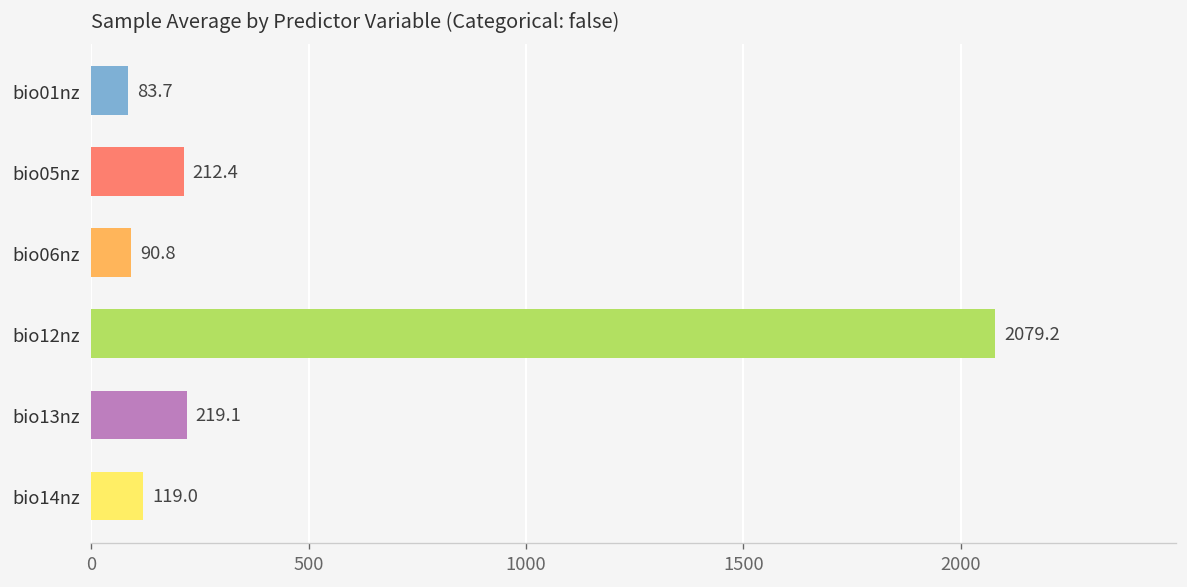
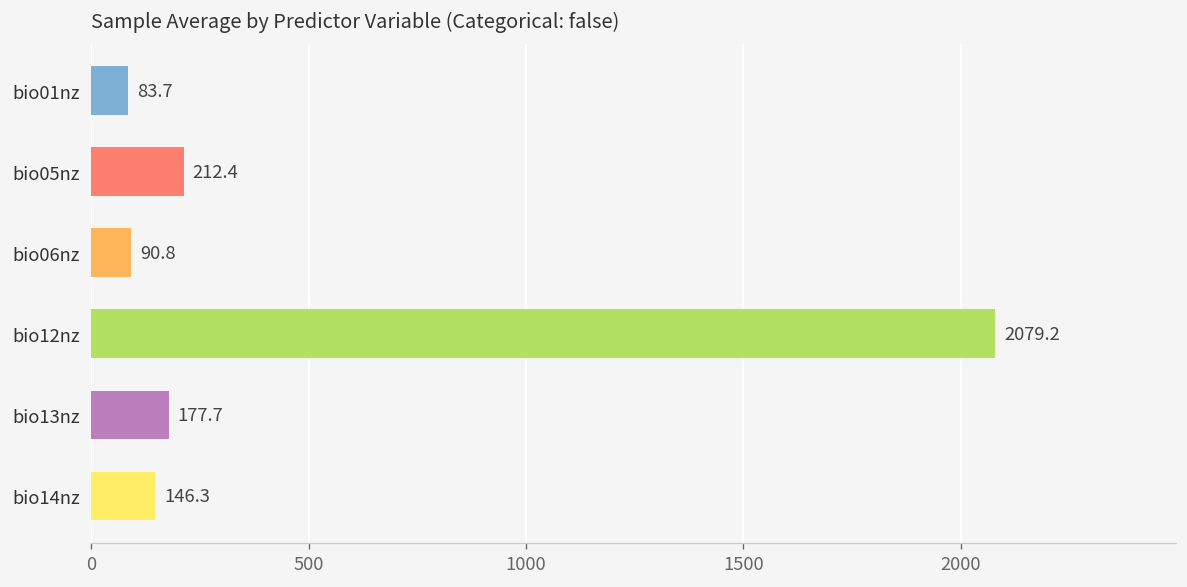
  {
    "bio01nz": 83.7,
    "bio05nz": 212.4,
    "bio06nz": 90.8,
    "bio12nz": 2079.2,
-   "bio13nz": 219.1,
-   "bio14nz": 119.0
+   "bio13nz": 177.7,
+   "bio14nz": 146.3
  }
